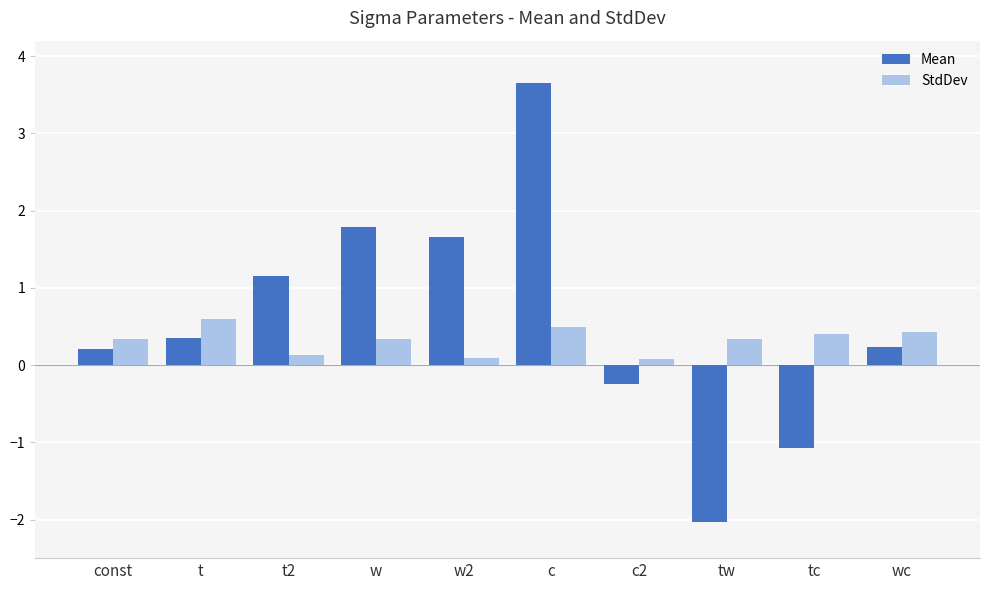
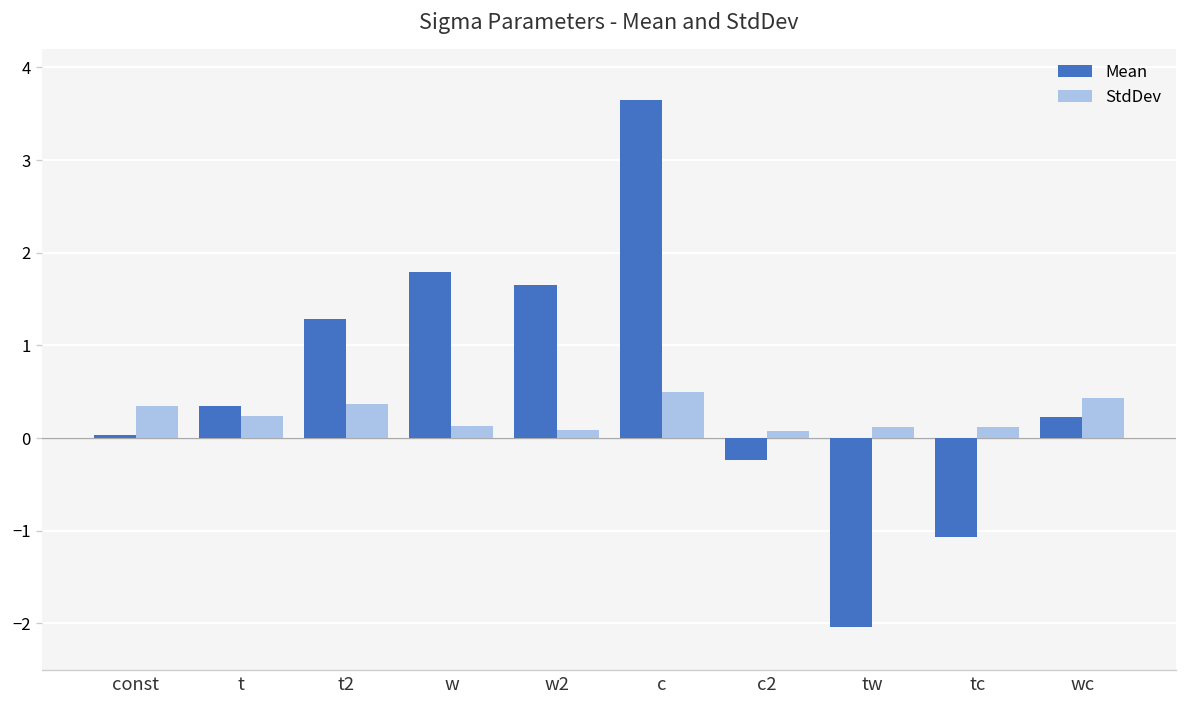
  {
    "Mean": {
-     "const": 0.2,
+     "const": 0.0,
      "t": 0.3,
-     "t2": 1.2,
+     "t2": 1.3,
      "w": 1.8,
      "w2": 1.7,
      "c": 3.6,
      "c2": -0.2,
      "tw": -2.0,
      "tc": -1.1,
      "wc": 0.2
    },
    "StdDev": {
      "const": 0.3,
-     "t": 0.6,
-     "t2": 0.1,
-     "w": 0.3,
+     "t": 0.2,
+     "t2": 0.4,
+     "w": 0.1,
      "w2": 0.1,
      "c": 0.5,
      "c2": 0.1,
-     "tw": 0.3,
-     "tc": 0.4,
+     "tw": 0.1,
+     "tc": 0.1,
      "wc": 0.4
    }
  }
